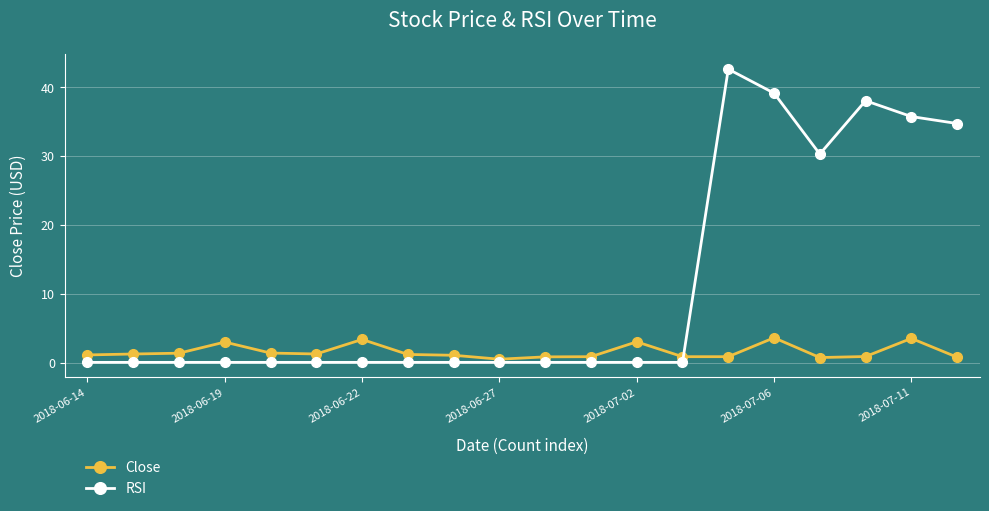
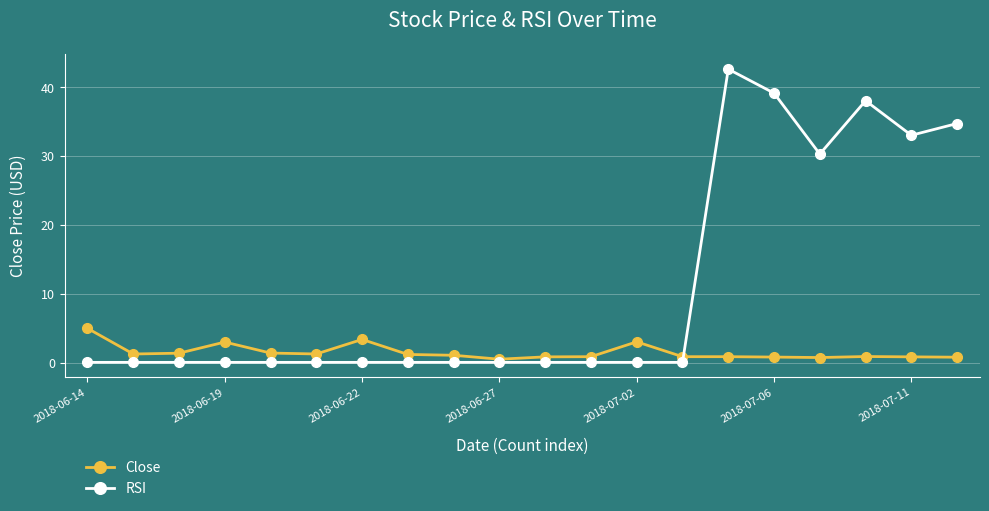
  {
    "Close": {
-     "2018-06-14": 1,
+     "2018-06-14": 5,
      "2018-06-19": 3,
      "2018-06-22": 3,
      "2018-06-27": 1,
      "2018-07-02": 3,
-     "2018-07-06": 4,
-     "2018-07-11": 4
+     "2018-07-06": 1,
+     "2018-07-11": 1
    },
    "RSI": {
      "2018-06-14": 0,
      "2018-06-19": 0,
      "2018-06-22": 0,
      "2018-06-27": 0,
      "2018-07-02": 0,
      "2018-07-06": 39,
-     "2018-07-11": 36
+     "2018-07-11": 33
    }
  }
